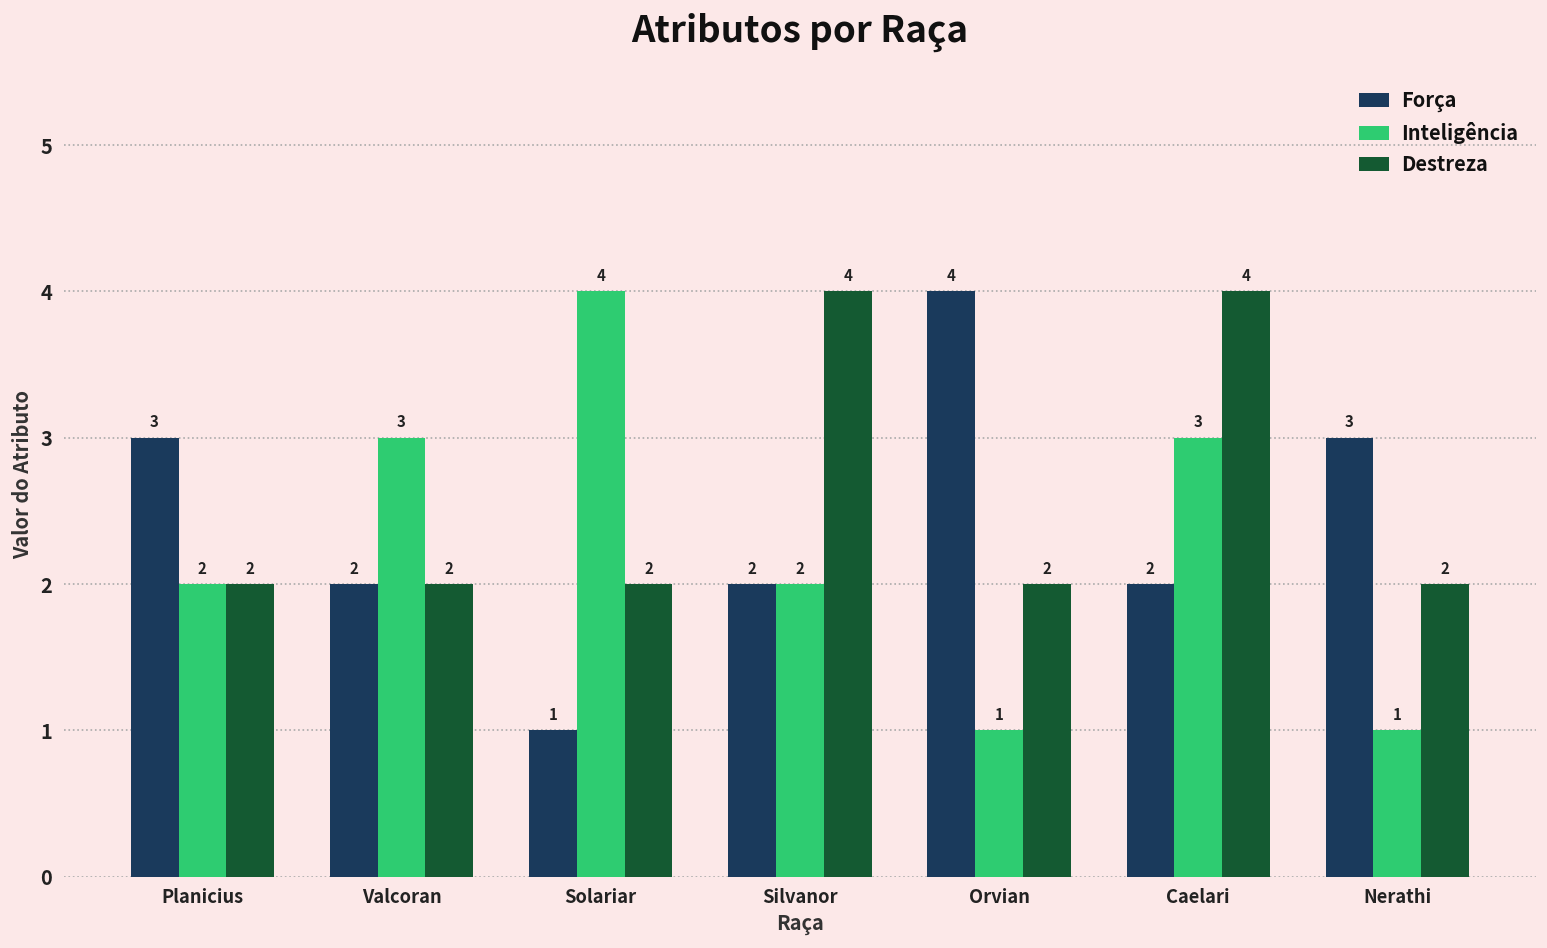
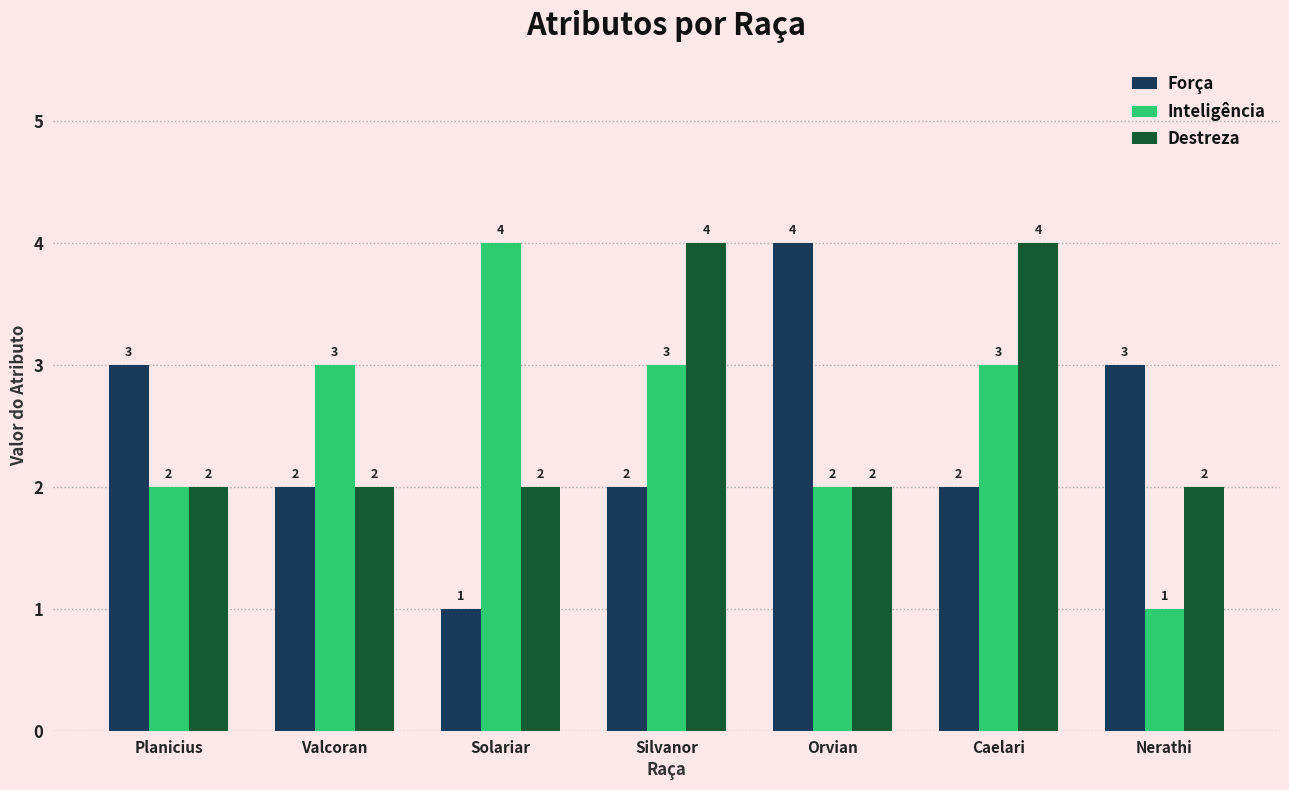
  {
    "Inteligência": {
      "Planicius": 2,
      "Valcoran": 3,
      "Solariar": 4,
-     "Silvanor": 2,
-     "Orvian": 1,
+     "Silvanor": 3,
+     "Orvian": 2,
      "Caelari": 3,
      "Nerathi": 1
    }
  }
